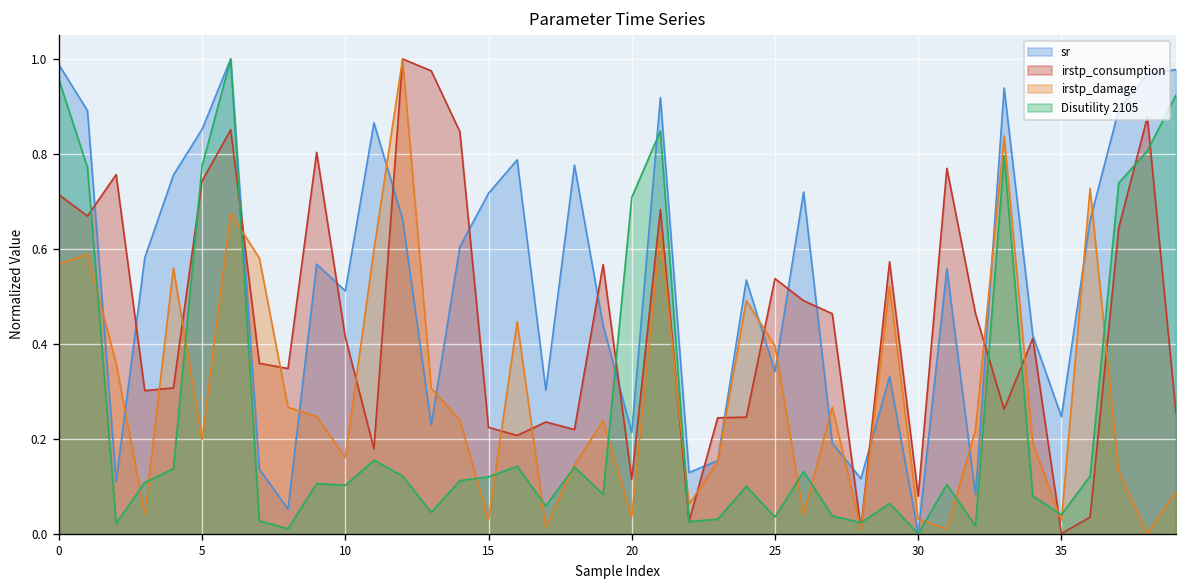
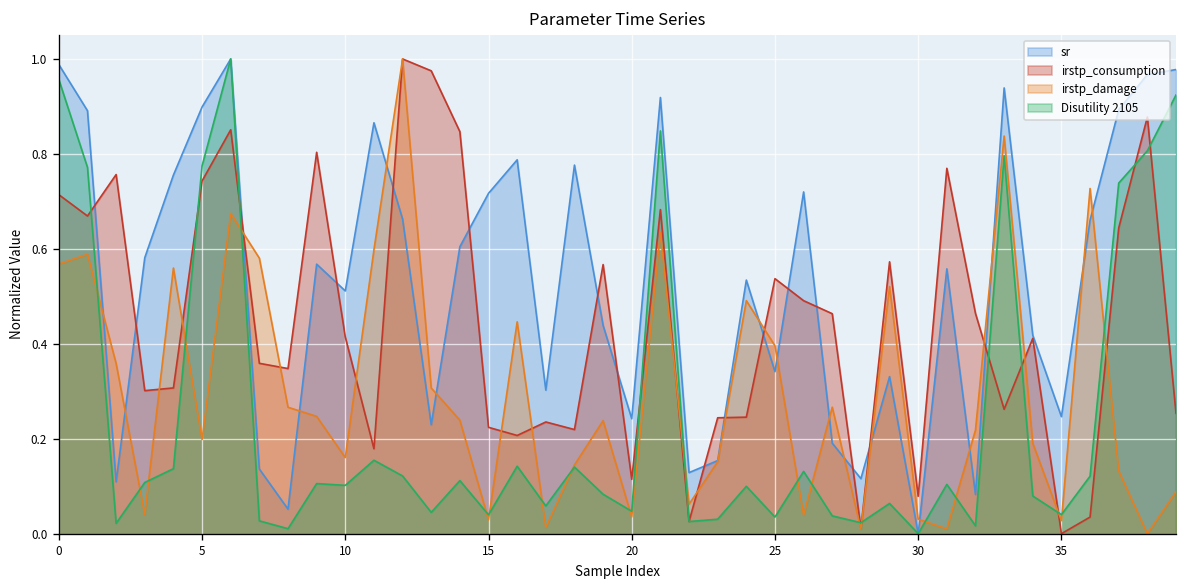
  {
    "sr": {
      "0": 0.99,
-     "5": 0.85,
+     "5": 0.90,
      "10": 0.51,
      "15": 0.72,
-     "20": 0.21,
+     "20": 0.24,
      "25": 0.34,
      "35": 0.25
    },
    "Disutility 2105": {
      "0": 0.96,
      "5": 0.77,
      "10": 0.10,
-     "15": 0.12,
-     "20": 0.71,
+     "15": 0.04,
+     "20": 0.05,
      "25": 0.04,
      "35": 0.04
    }
  }
